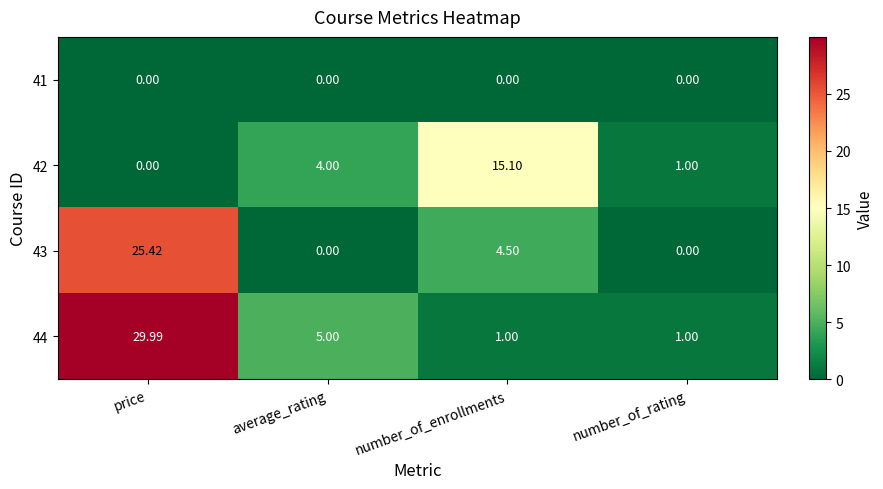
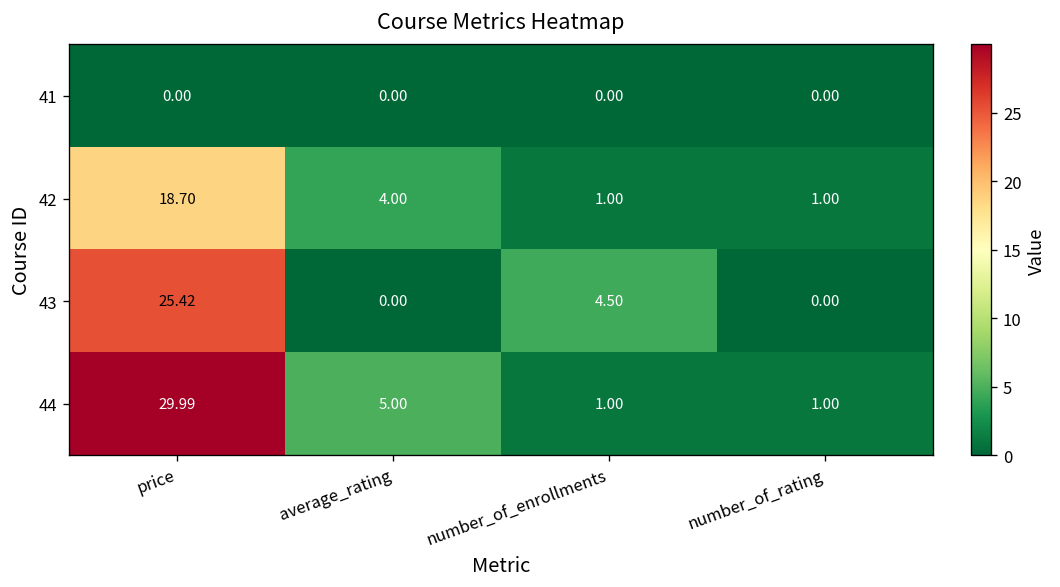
  {
    "41": {
      "price": 0.00,
      "average_rating": 0.00,
      "number_of_enrollments": 0.00,
      "number_of_rating": 0.00
    },
    "42": {
-     "price": 0.00,
+     "price": 18.70,
      "average_rating": 4.00,
-     "number_of_enrollments": 15.10,
+     "number_of_enrollments": 1.00,
      "number_of_rating": 1.00
    },
    "43": {
      "price": 25.42,
      "average_rating": 0.00,
      "number_of_enrollments": 4.50,
      "number_of_rating": 0.00
    },
    "44": {
      "price": 29.99,
      "average_rating": 5.00,
      "number_of_enrollments": 1.00,
      "number_of_rating": 1.00
    }
  }
